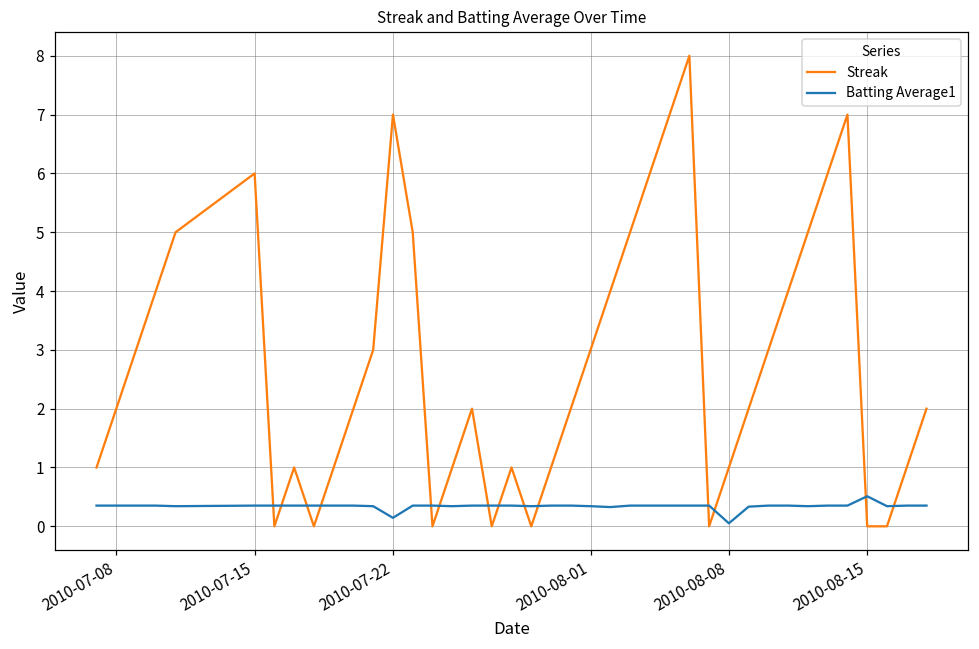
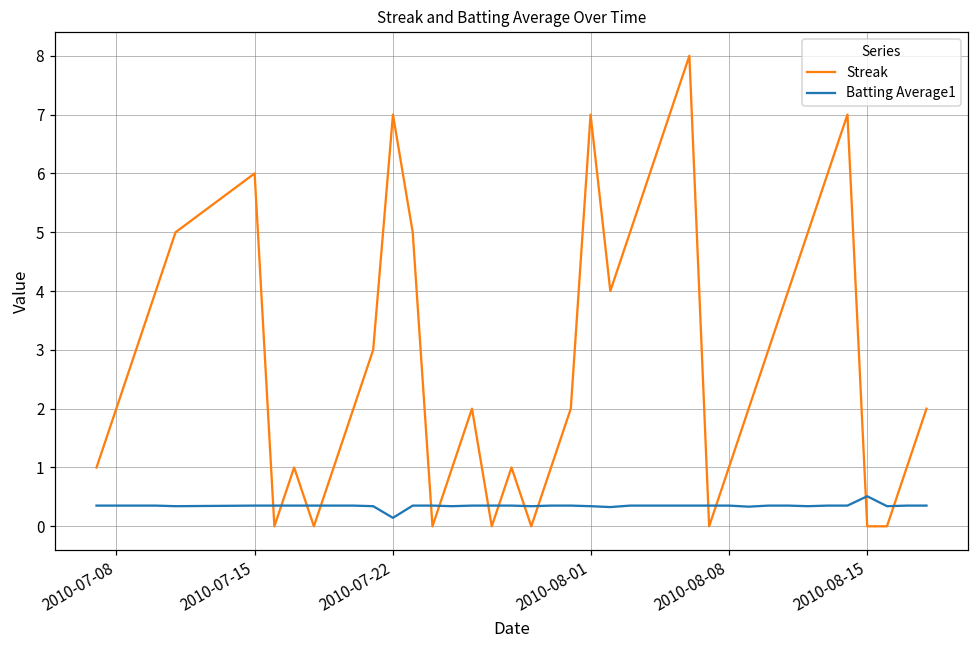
  {
    "Streak": {
      "2010-07-08": 2,
      "2010-07-15": 6,
      "2010-07-22": 7,
-     "2010-08-01": 3,
+     "2010-08-01": 7,
      "2010-08-08": 1,
      "2010-08-15": 0
    },
    "Batting Average1": {
      "2010-07-08": 0.4,
      "2010-07-15": 0.4,
      "2010-07-22": 0.1,
      "2010-08-01": 0.3,
-     "2010-08-08": 0.1,
+     "2010-08-08": 0.4,
      "2010-08-15": 0.5
    }
  }
